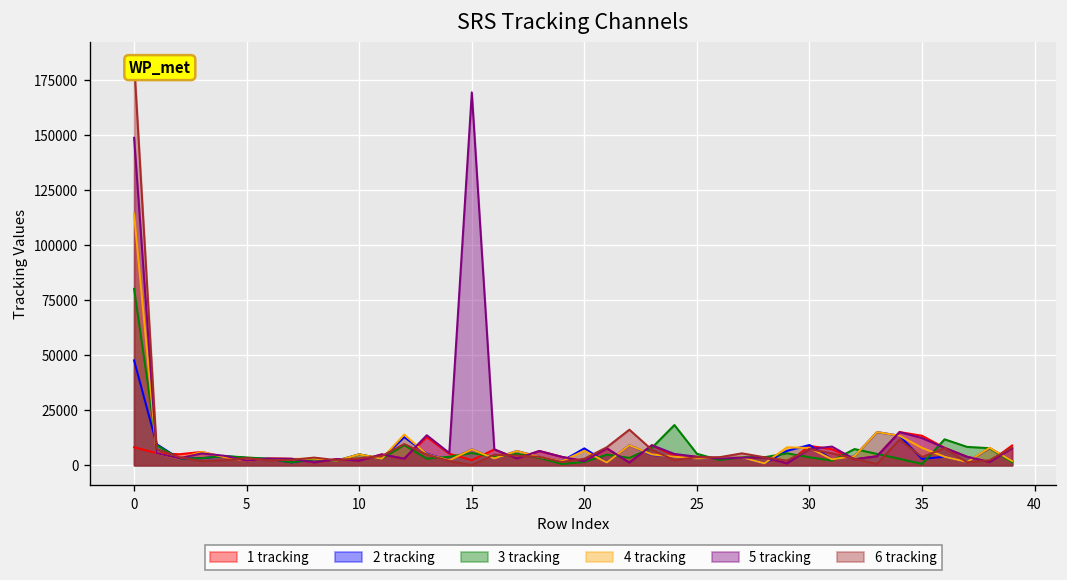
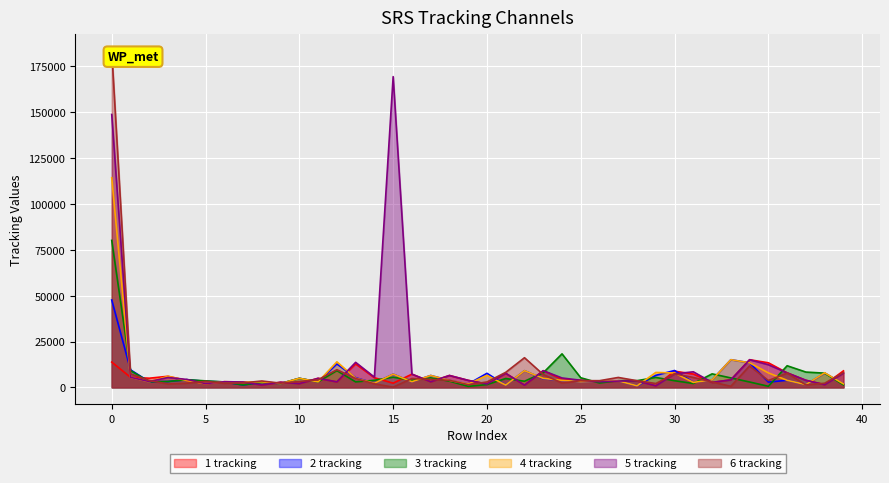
  {
    "1 tracking": {
-     "0": 8000,
+     "0": 14000,
      "15": 2000
    },
    "2 tracking": {
      "0": 48000
    },
    "3 tracking": {
      "0": 80000,
      "15": 6000,
      "30": 4000,
      "35": 1000
    },
    "4 tracking": {
      "0": 114000,
      "35": 8000
    },
    "5 tracking": {
      "0": 149000,
      "15": 169000
    },
    "6 tracking": {
      "15": 0
    }
  }
